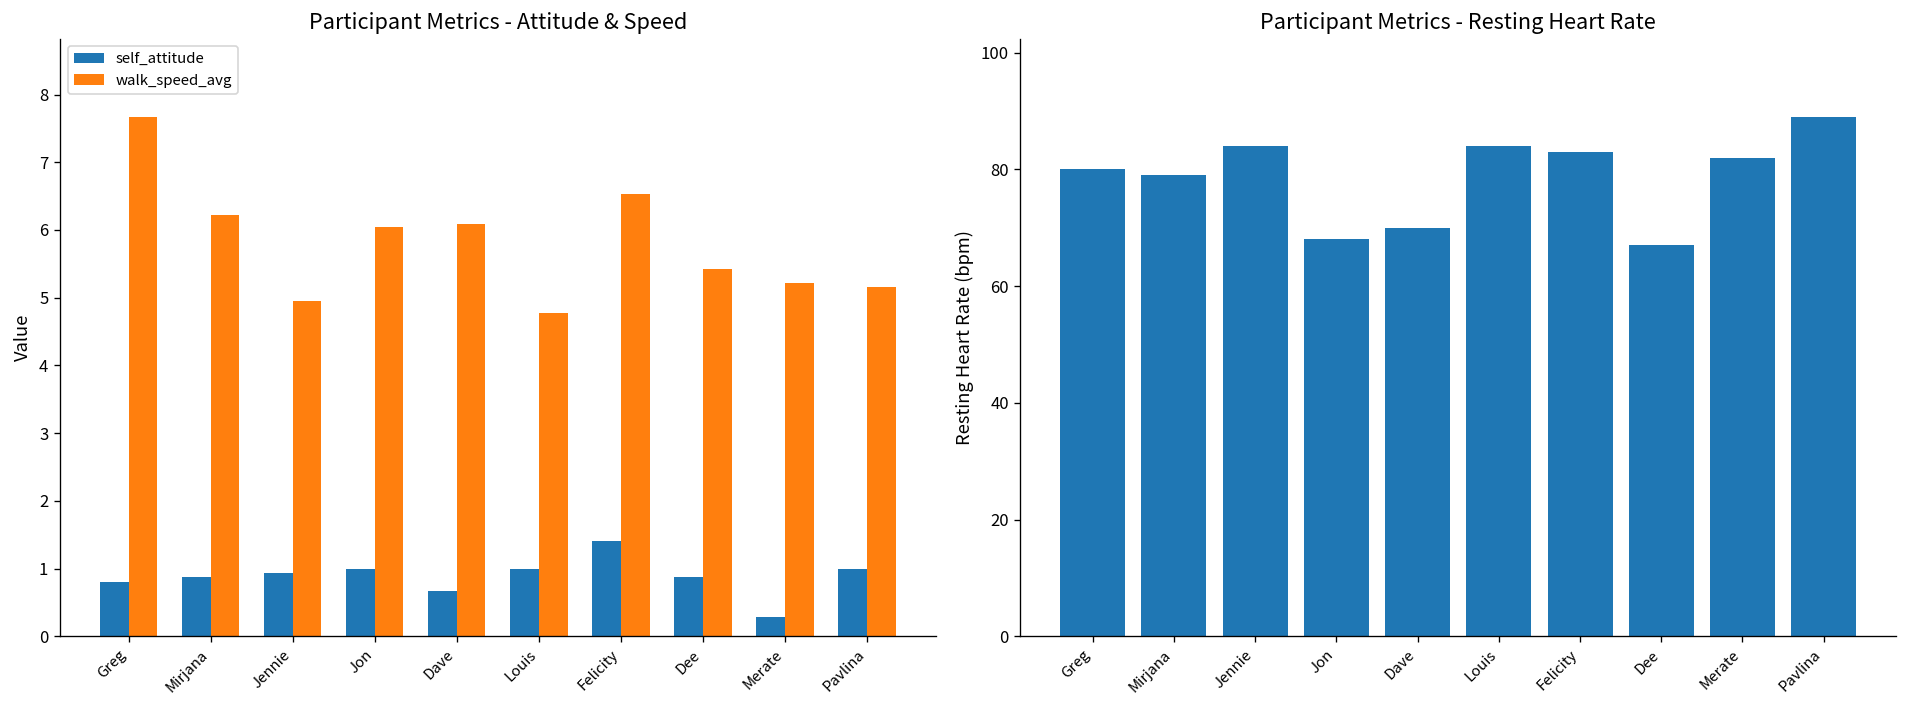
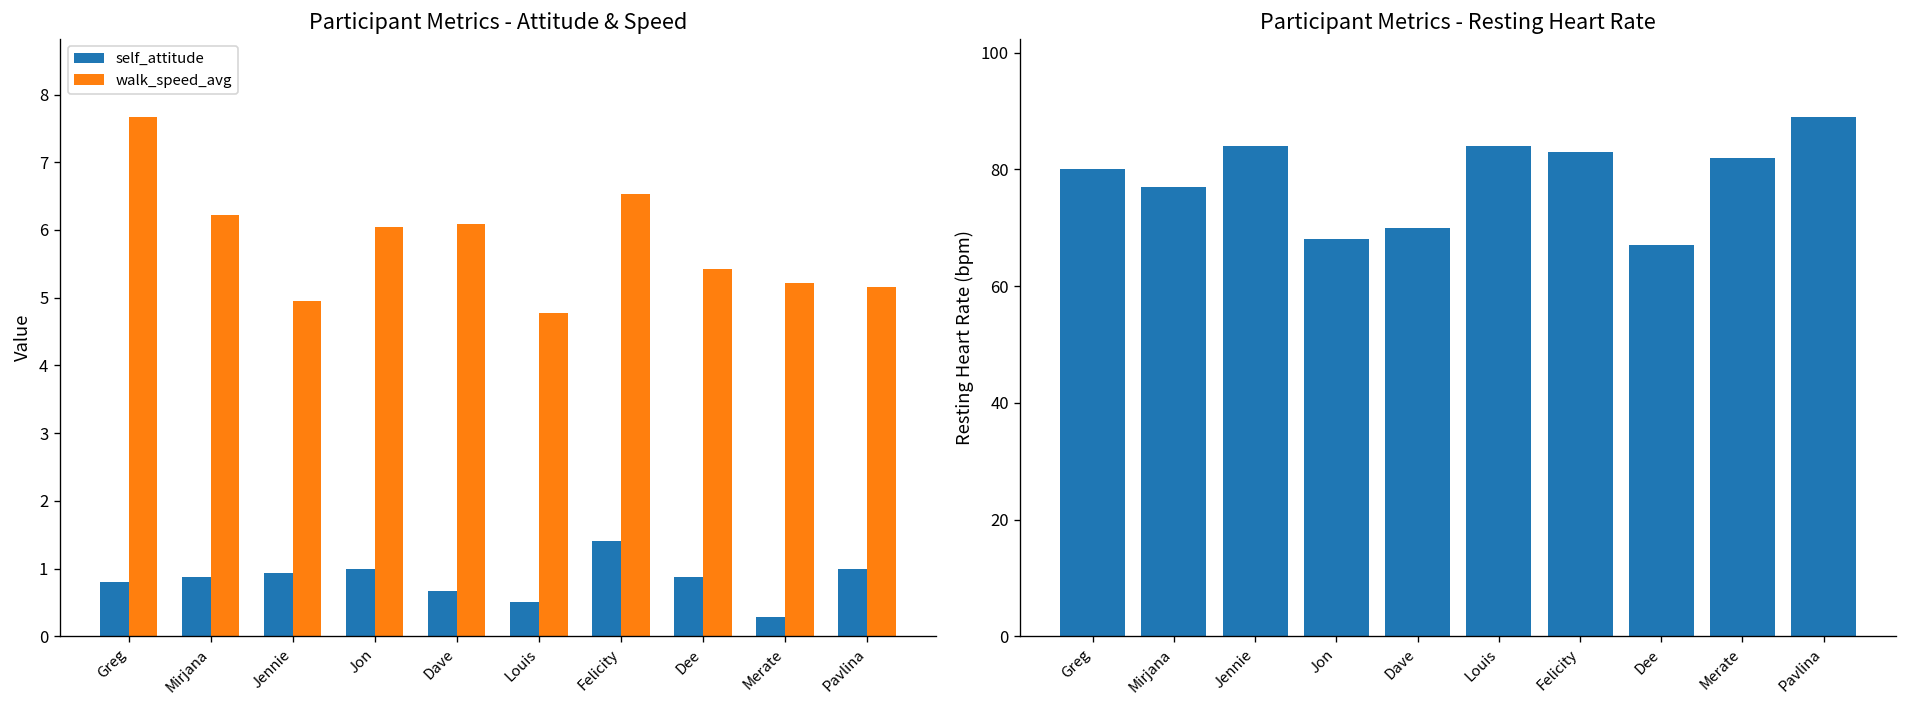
  {
    "Participant Metrics - Attitude & Speed": {
      "self_attitude": {
        "Greg": 0.8,
        "Mirjana": 0.9,
        "Jennie": 0.9,
        "Jon": 1.0,
        "Dave": 0.7,
-       "Louis": 1.0,
+       "Louis": 0.5,
        "Felicity": 1.4,
        "Dee": 0.9,
        "Merate": 0.3,
        "Pavlina": 1.0
      },
      "walk_speed_avg": {
        "Greg": 7.7,
        "Mirjana": 6.2,
        "Jennie": 5.0,
        "Jon": 6.0,
        "Dave": 6.1,
        "Louis": 4.8,
        "Felicity": 6.5,
        "Dee": 5.4,
        "Merate": 5.2,
        "Pavlina": 5.2
      }
    },
    "Participant Metrics - Resting Heart Rate": {
      "Greg": 80,
-     "Mirjana": 79,
+     "Mirjana": 77,
      "Jennie": 84,
      "Jon": 68,
      "Dave": 70,
      "Louis": 84,
      "Felicity": 83,
      "Dee": 67,
      "Merate": 82,
      "Pavlina": 89
    }
  }
